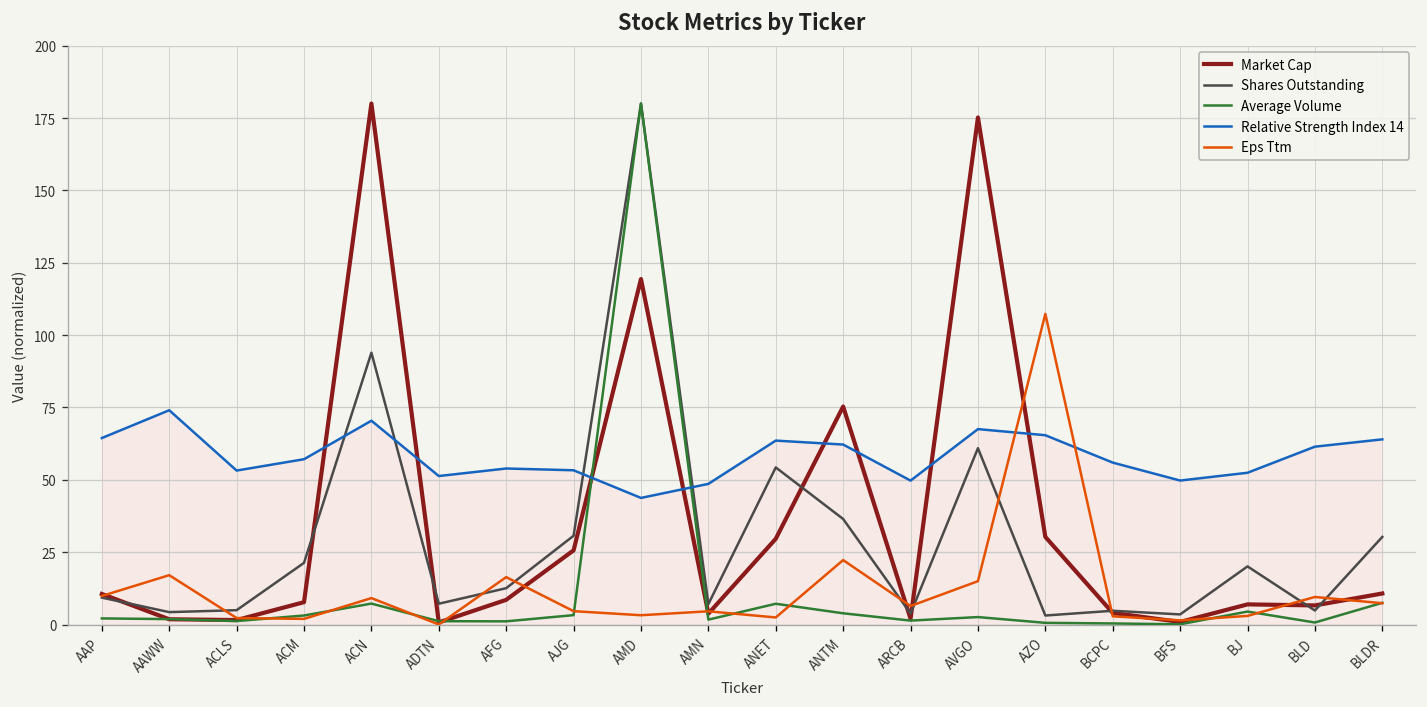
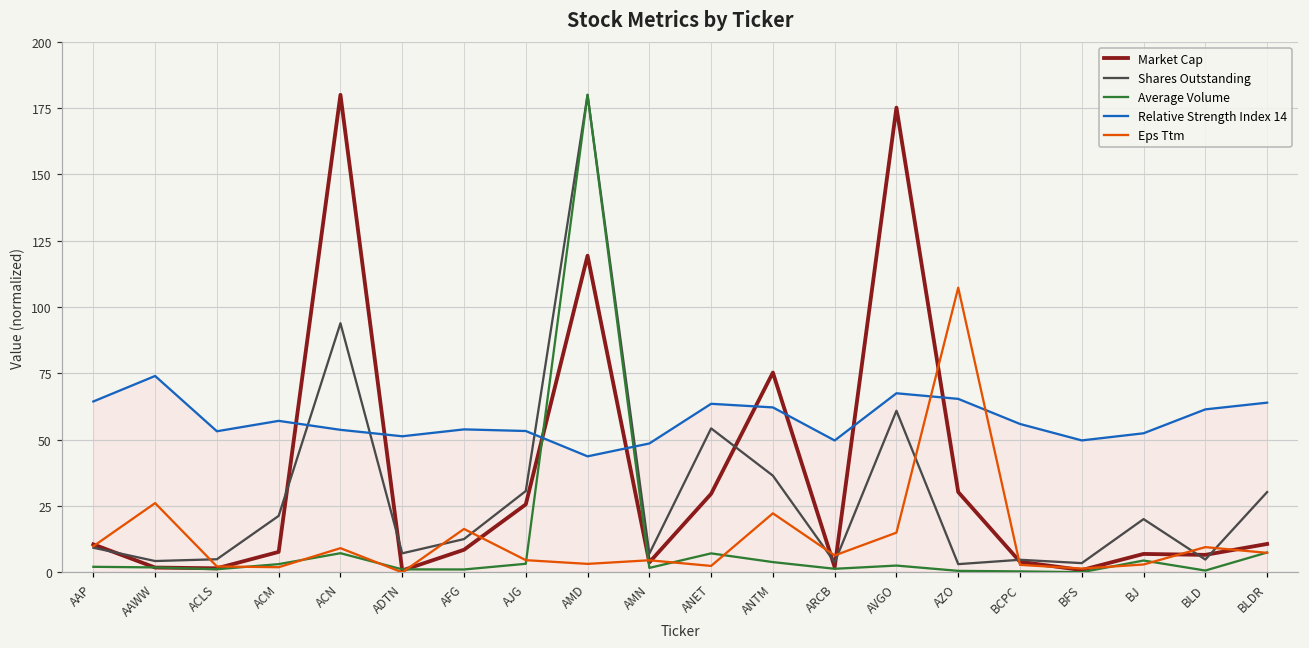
  {
    "Market Cap": {
      "ACM": 8,
      "ACN": 180,
      "AFG": 9,
      "AJG": 26,
      "AMD": 119,
      "ANET": 30,
      "ANTM": 75,
      "AVGO": 175,
      "AZO": 30,
      "BJ": 7,
      "BLD": 7,
      "BLDR": 11
    },
    "Shares Outstanding": {
      "AAWW": 4,
      "ACLS": 5,
      "ACM": 21,
      "ACN": 94,
      "ADTN": 7,
      "AFG": 13,
      "AJG": 31,
      "AMN": 7,
      "ANET": 54,
      "ANTM": 36,
      "ARCB": 4,
      "AVGO": 61,
      "AZO": 3,
      "BFS": 4,
      "BJ": 20,
      "BLD": 5,
      "BLDR": 30
    },
    "Average Volume": {
      "AAP": 2,
      "ACM": 3,
      "ACN": 7,
      "AFG": 1,
      "AJG": 3,
      "AMN": 2,
      "ANET": 7,
      "ANTM": 4,
      "AVGO": 3,
      "AZO": 1,
      "BCPC": 0,
      "BJ": 4,
      "BLD": 1
    },
    "Relative Strength Index 14": {
      "AAP": 64,
      "AAWW": 74,
      "ACLS": 53,
      "ACM": 57,
-     "ACN": 70,
+     "ACN": 54,
      "ADTN": 51,
      "AFG": 54,
      "AJG": 53,
      "AMD": 44,
      "AMN": 49,
      "ANET": 64,
      "ANTM": 62,
      "ARCB": 50,
      "AVGO": 68,
      "AZO": 65,
      "BCPC": 56,
      "BFS": 50,
      "BJ": 52,
      "BLD": 61,
      "BLDR": 64
    },
    "Eps Ttm": {
-     "AAWW": 17,
+     "AAWW": 26,
      "ACM": 2,
      "ACN": 9,
      "AFG": 16,
      "AJG": 5,
      "AMD": 3,
      "ANET": 2,
      "ANTM": 22,
      "ARCB": 6,
      "AVGO": 15,
      "AZO": 107,
      "BCPC": 3,
      "BJ": 3,
      "BLD": 10
    }
  }
